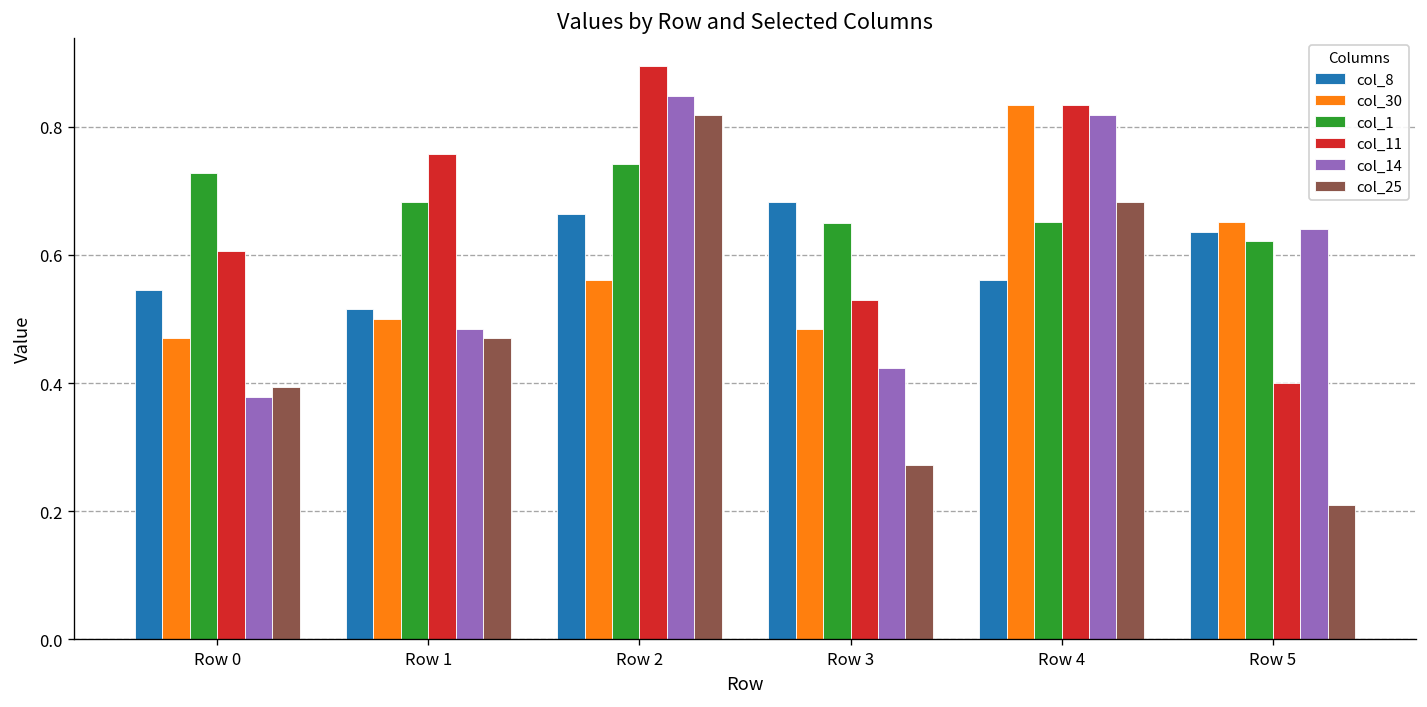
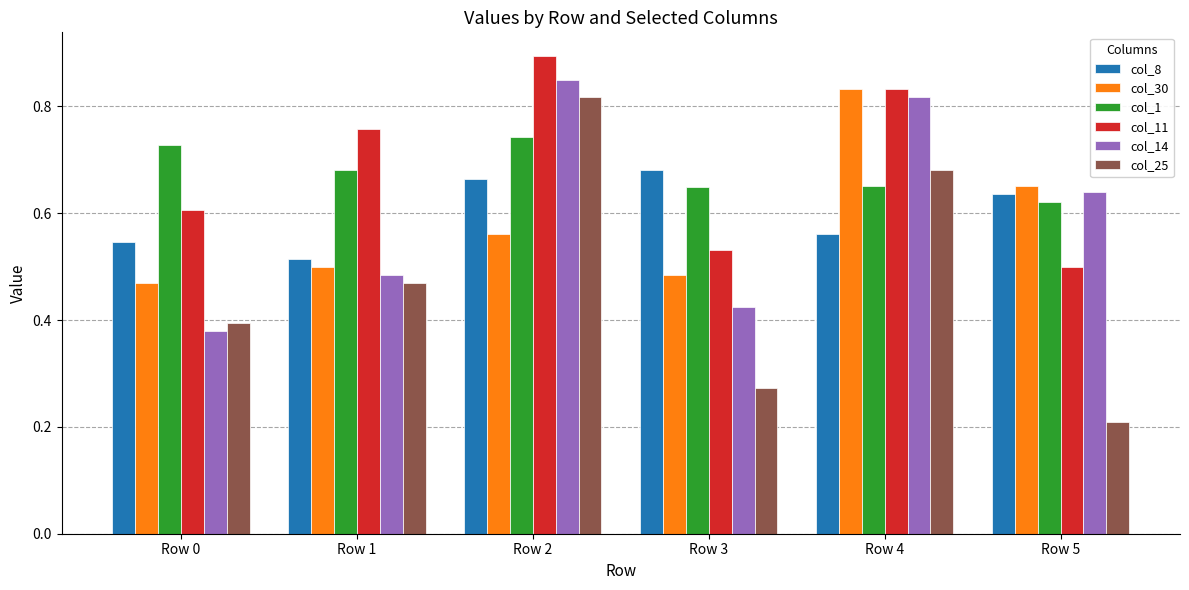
  {
    "col_8": {
      "Row 0": 0.55,
      "Row 1": 0.52,
      "Row 2": 0.66,
      "Row 3": 0.68,
      "Row 4": 0.56,
      "Row 5": 0.64
    },
    "col_30": {
      "Row 0": 0.47,
      "Row 1": 0.5,
      "Row 2": 0.56,
      "Row 3": 0.48,
      "Row 4": 0.83,
      "Row 5": 0.65
    },
    "col_1": {
      "Row 0": 0.73,
      "Row 1": 0.68,
      "Row 2": 0.74,
      "Row 3": 0.65,
      "Row 4": 0.65,
      "Row 5": 0.62
    },
    "col_11": {
      "Row 0": 0.61,
      "Row 1": 0.76,
      "Row 2": 0.89,
      "Row 3": 0.53,
      "Row 4": 0.83,
-     "Row 5": 0.4
+     "Row 5": 0.5
    },
    "col_14": {
      "Row 0": 0.38,
      "Row 1": 0.48,
      "Row 2": 0.85,
      "Row 3": 0.42,
      "Row 4": 0.82,
      "Row 5": 0.64
    },
    "col_25": {
      "Row 0": 0.39,
      "Row 1": 0.47,
      "Row 2": 0.82,
      "Row 3": 0.27,
      "Row 4": 0.68,
      "Row 5": 0.21
    }
  }
